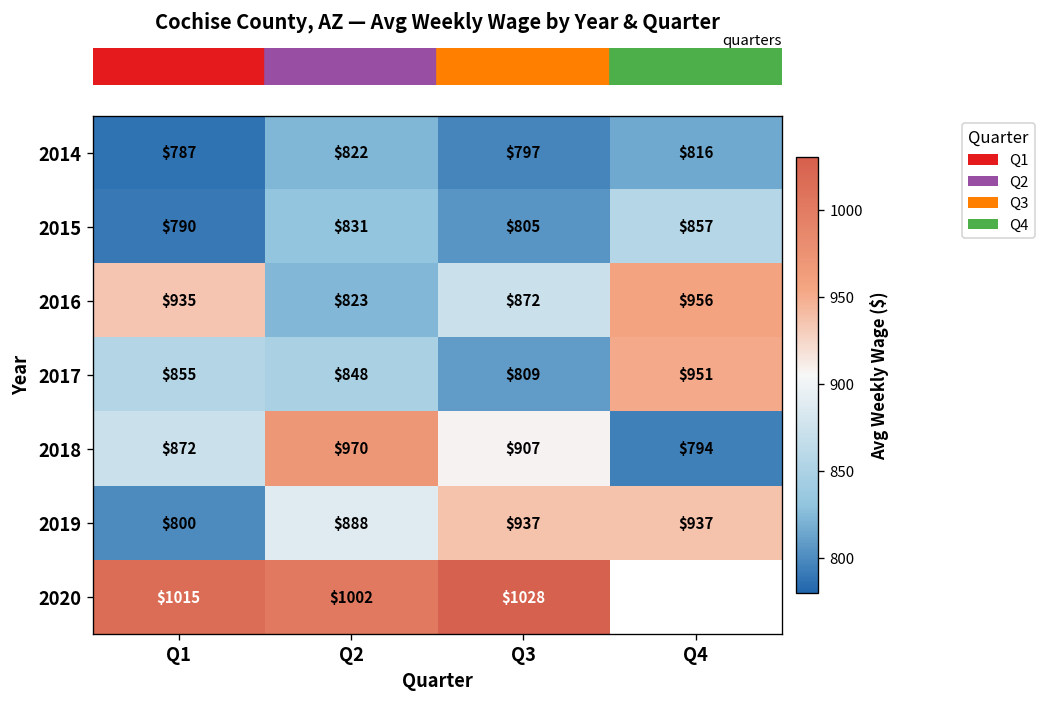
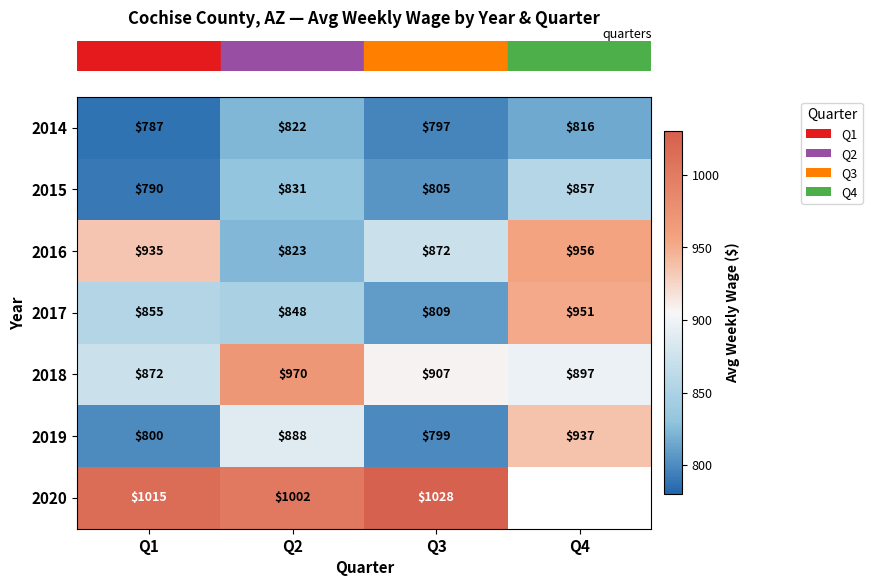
  {
    "2014": {
      "Q1": "$787",
      "Q2": "$822",
      "Q3": "$797",
      "Q4": "$816"
    },
    "2015": {
      "Q1": "$790",
      "Q2": "$831",
      "Q3": "$805",
      "Q4": "$857"
    },
    "2016": {
      "Q1": "$935",
      "Q2": "$823",
      "Q3": "$872",
      "Q4": "$956"
    },
    "2017": {
      "Q1": "$855",
      "Q2": "$848",
      "Q3": "$809",
      "Q4": "$951"
    },
    "2018": {
      "Q1": "$872",
      "Q2": "$970",
      "Q3": "$907",
-     "Q4": "$794"
+     "Q4": "$897"
    },
    "2019": {
      "Q1": "$800",
      "Q2": "$888",
-     "Q3": "$937",
+     "Q3": "$799",
      "Q4": "$937"
    },
    "2020": {
      "Q1": "$1015",
      "Q2": "$1002",
      "Q3": "$1028"
    }
  }
